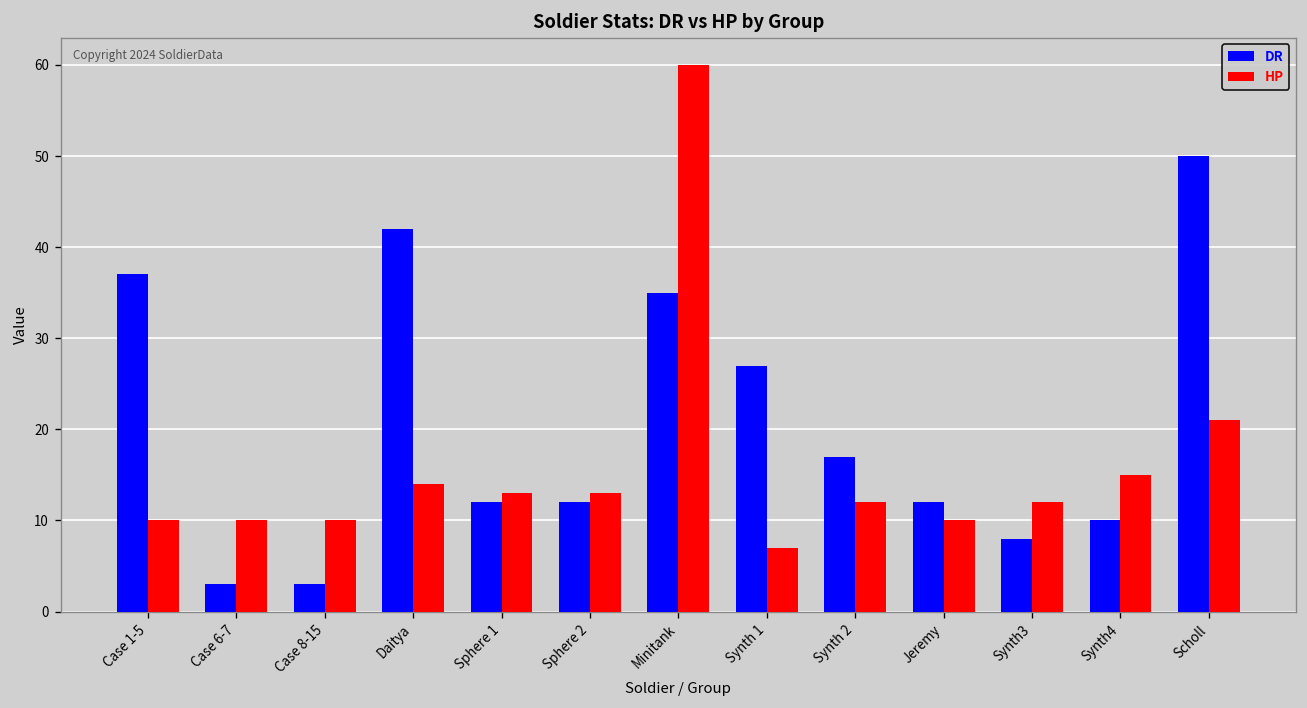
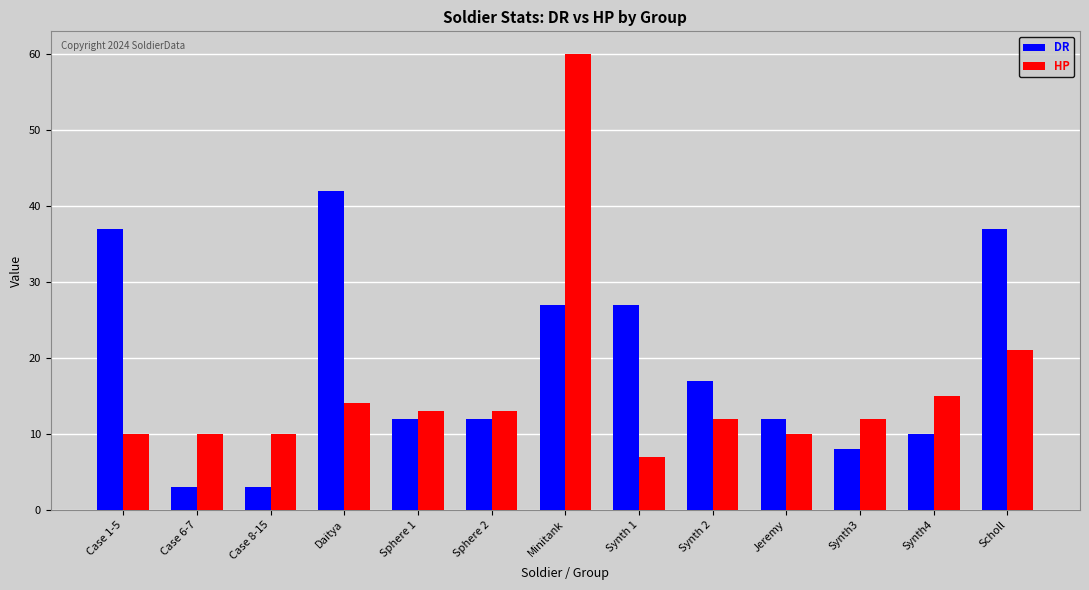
  {
    "DR": {
      "Case 1-5": 37,
      "Case 6-7": 3,
      "Case 8-15": 3,
      "Daitya": 42,
      "Sphere 1": 12,
      "Sphere 2": 12,
-     "Minitank": 35,
+     "Minitank": 27,
      "Synth 1": 27,
      "Synth 2": 17,
      "Jeremy": 12,
      "Synth3": 8,
      "Synth4": 10,
-     "Scholl": 50
+     "Scholl": 37
    },
    "HP": {
      "Case 1-5": 10,
      "Case 6-7": 10,
      "Case 8-15": 10,
      "Daitya": 14,
      "Sphere 1": 13,
      "Sphere 2": 13,
      "Minitank": 60,
      "Synth 1": 7,
      "Synth 2": 12,
      "Jeremy": 10,
      "Synth3": 12,
      "Synth4": 15,
      "Scholl": 21
    }
  }
